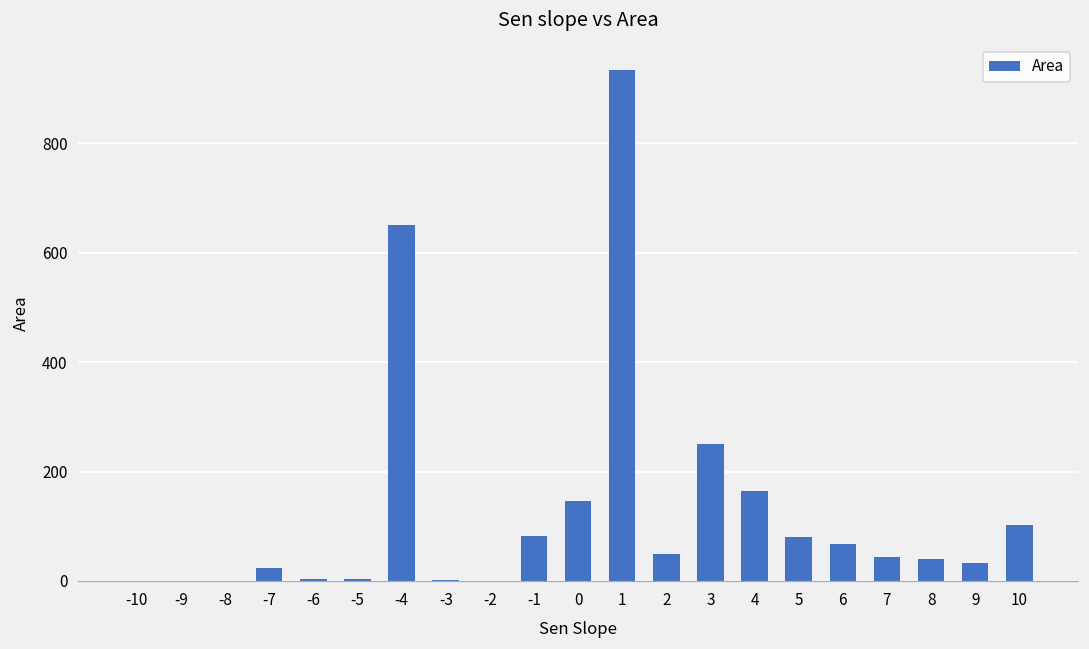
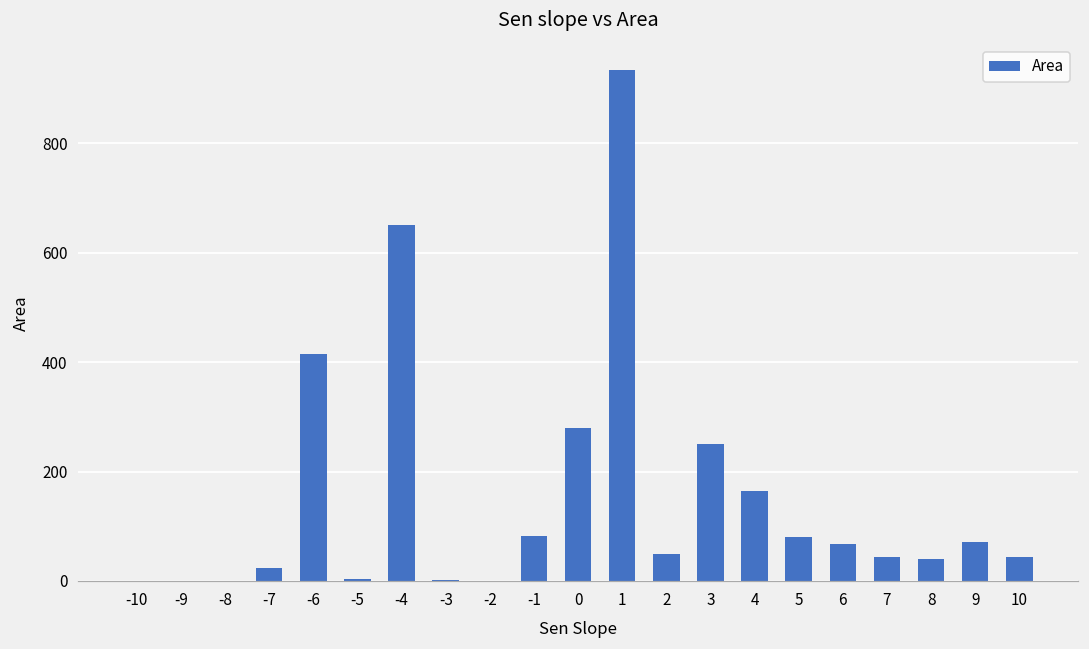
  {
    "-7": 20,
-   "-6": 0,
+   "-6": 410,
    "-4": 650,
    "-1": 80,
-   "0": 150,
+   "0": 280,
    "1": 930,
    "2": 50,
    "3": 250,
    "4": 160,
    "5": 80,
    "6": 70,
    "7": 40,
    "8": 40,
-   "9": 30,
-   "10": 100
+   "9": 70,
+   "10": 40
  }
